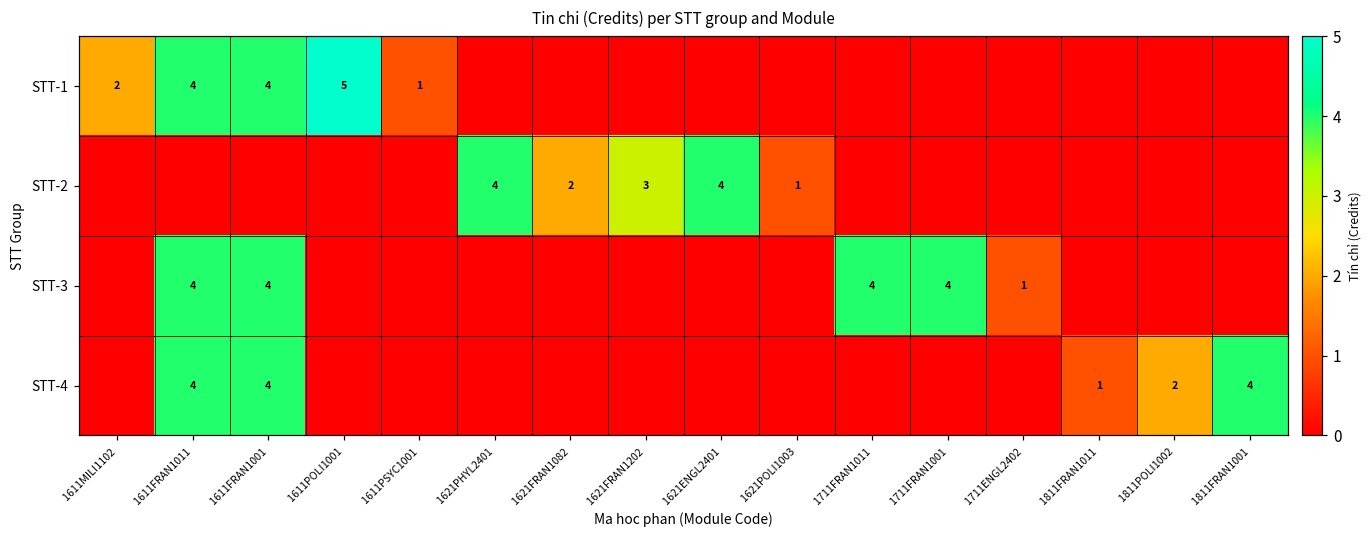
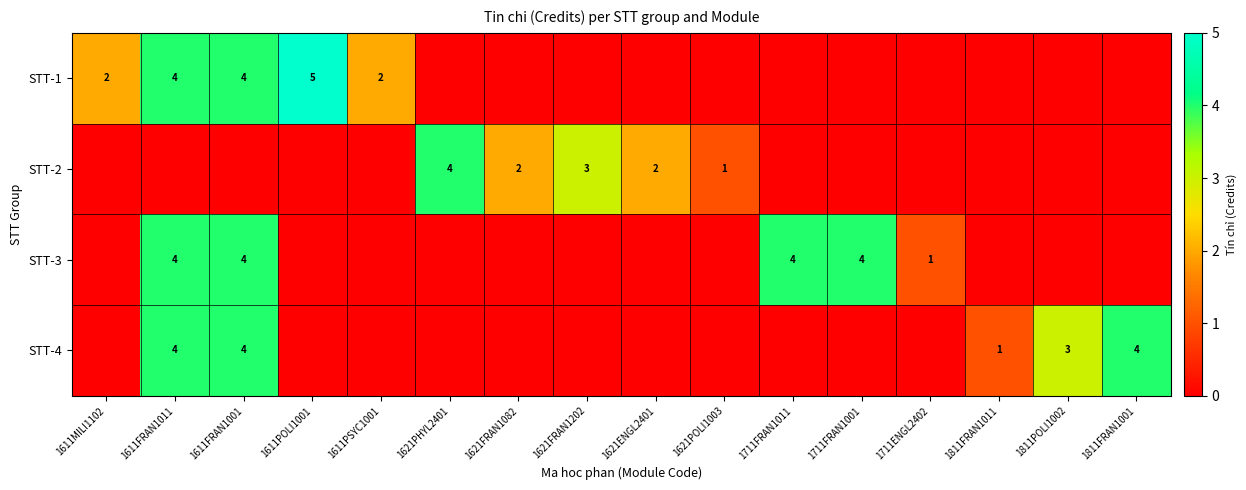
  {
    "STT-1": {
      "1611MILI1102": 2,
      "1611FRAN1011": 4,
      "1611FRAN1001": 4,
      "1611POLI1001": 5,
-     "1611PSYC1001": 1
+     "1611PSYC1001": 2
    },
    "STT-2": {
      "1621PHYL2401": 4,
      "1621FRAN1082": 2,
      "1621FRAN1202": 3,
-     "1621ENGL2401": 4,
+     "1621ENGL2401": 2,
      "1621POLI1003": 1
    },
    "STT-3": {
      "1611FRAN1011": 4,
      "1611FRAN1001": 4,
      "1711FRAN1011": 4,
      "1711FRAN1001": 4,
      "1711ENGL2402": 1
    },
    "STT-4": {
      "1611FRAN1011": 4,
      "1611FRAN1001": 4,
      "1811FRAN1011": 1,
-     "1811POLI1002": 2,
+     "1811POLI1002": 3,
      "1811FRAN1001": 4
    }
  }
